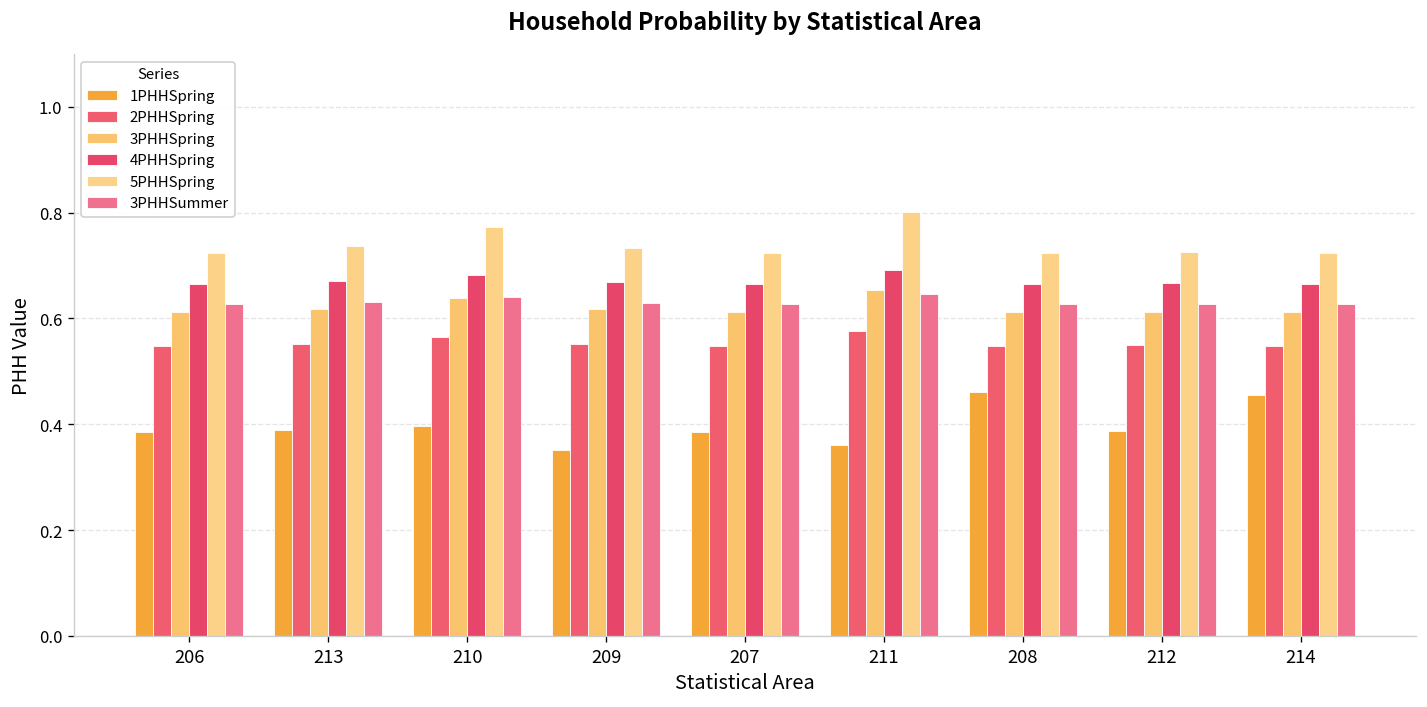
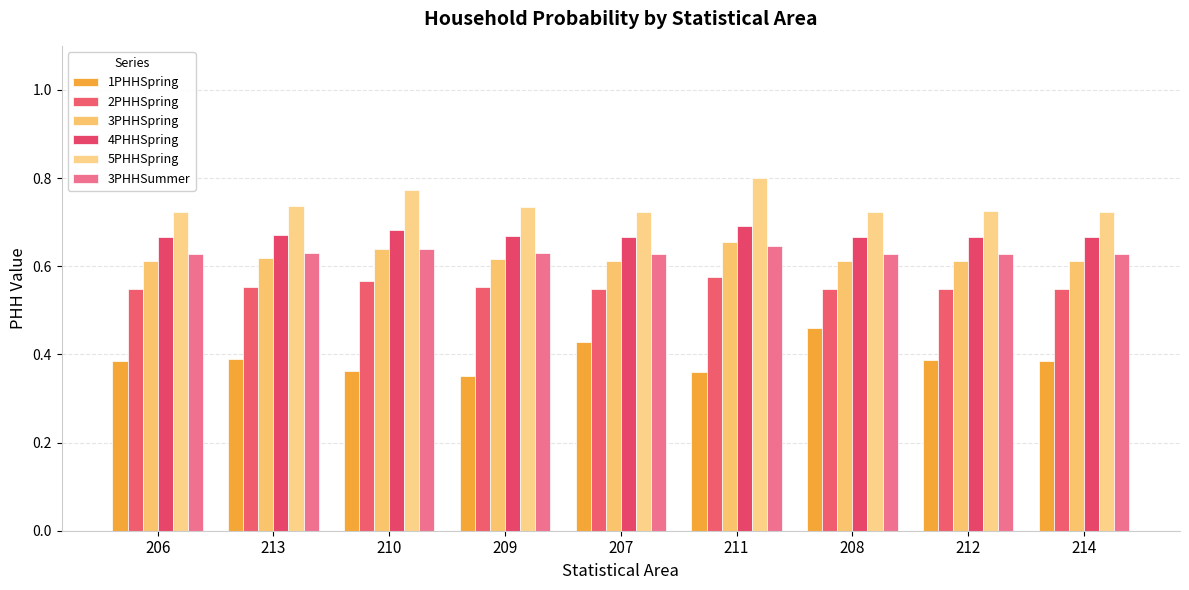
  {
    "1PHHSpring": {
      "206": 0.39,
      "213": 0.39,
-     "210": 0.40,
+     "210": 0.36,
      "209": 0.35,
-     "207": 0.39,
+     "207": 0.43,
      "211": 0.36,
      "208": 0.46,
      "212": 0.39,
-     "214": 0.45
+     "214": 0.39
    }
  }
